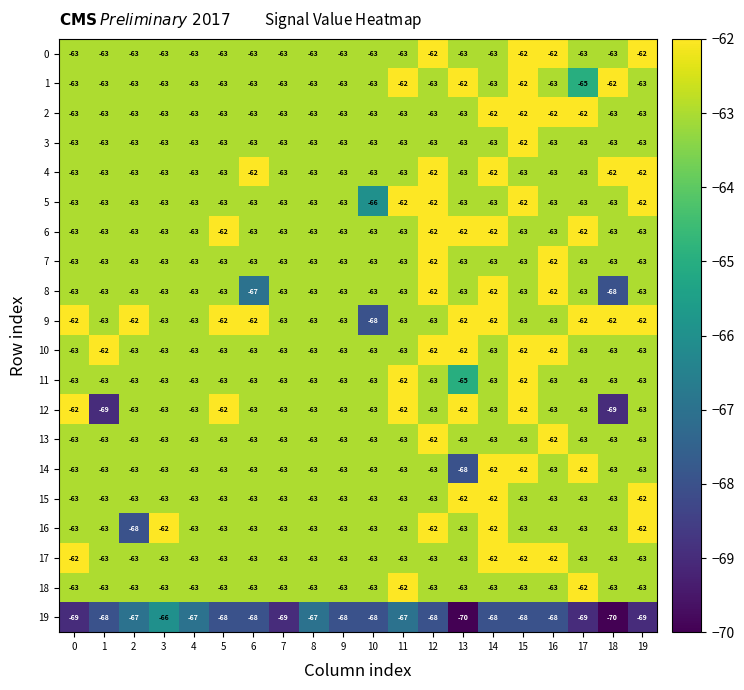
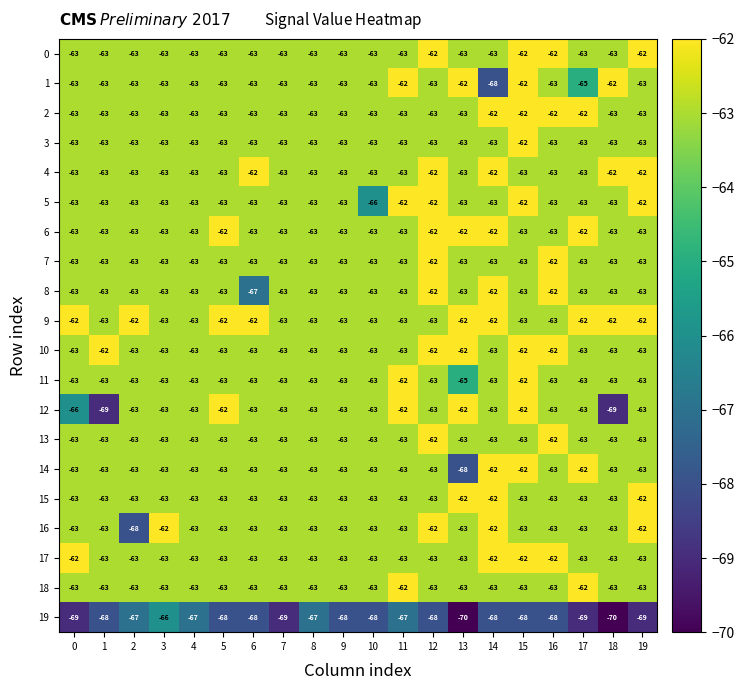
  {
    "1": {
      "0": -63,
      "1": -63,
      "2": -63,
      "3": -63,
      "4": -63,
      "5": -63,
      "6": -63,
      "7": -63,
      "8": -63,
      "9": -63,
      "10": -63,
      "11": -62,
      "12": -63,
      "13": -62,
-     "14": -63,
+     "14": -68,
      "15": -62,
      "16": -63,
      "17": -65,
      "18": -62,
      "19": -63
    },
    "8": {
      "0": -63,
      "1": -63,
      "2": -63,
      "3": -63,
      "4": -63,
      "5": -63,
      "6": -67,
      "7": -63,
      "8": -63,
      "9": -63,
      "10": -63,
      "11": -63,
      "12": -62,
      "13": -63,
      "14": -62,
      "15": -63,
      "16": -62,
      "17": -63,
-     "18": -68,
+     "18": -63,
      "19": -63
    },
    "9": {
      "0": -62,
      "1": -63,
      "2": -62,
      "3": -63,
      "4": -63,
      "5": -62,
      "6": -62,
      "7": -63,
      "8": -63,
      "9": -63,
-     "10": -68,
+     "10": -63,
      "11": -63,
      "12": -63,
      "13": -62,
      "14": -62,
      "15": -63,
      "16": -63,
      "17": -62,
      "18": -62,
      "19": -62
    },
    "12": {
-     "0": -62,
+     "0": -66,
      "1": -69,
      "2": -63,
      "3": -63,
      "4": -63,
      "5": -62,
      "6": -63,
      "7": -63,
      "8": -63,
      "9": -63,
      "10": -63,
      "11": -62,
      "12": -63,
      "13": -62,
      "14": -63,
      "15": -62,
      "16": -63,
      "17": -63,
      "18": -69,
      "19": -63
    }
  }
